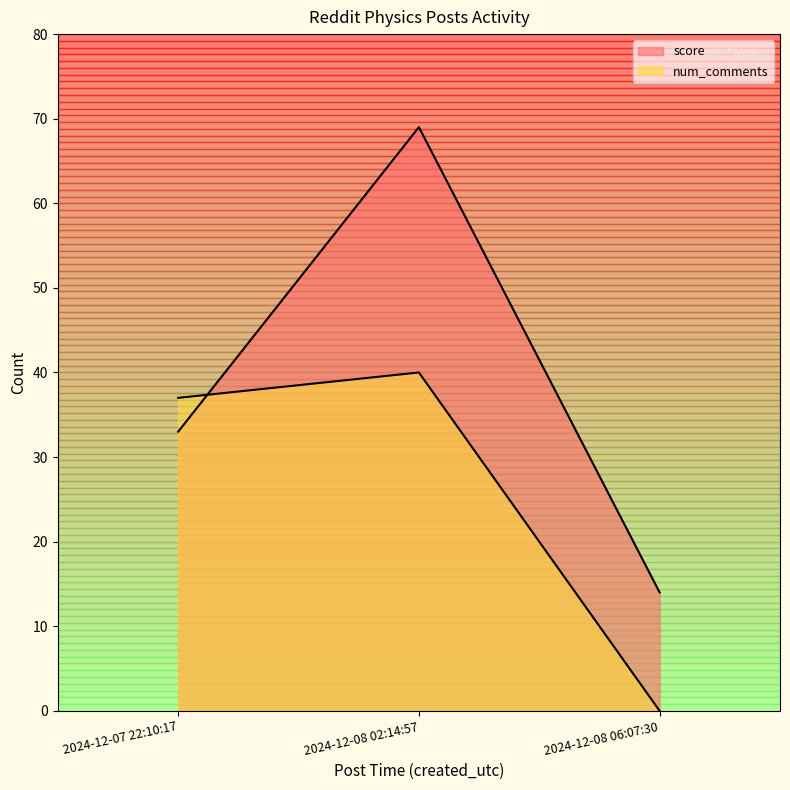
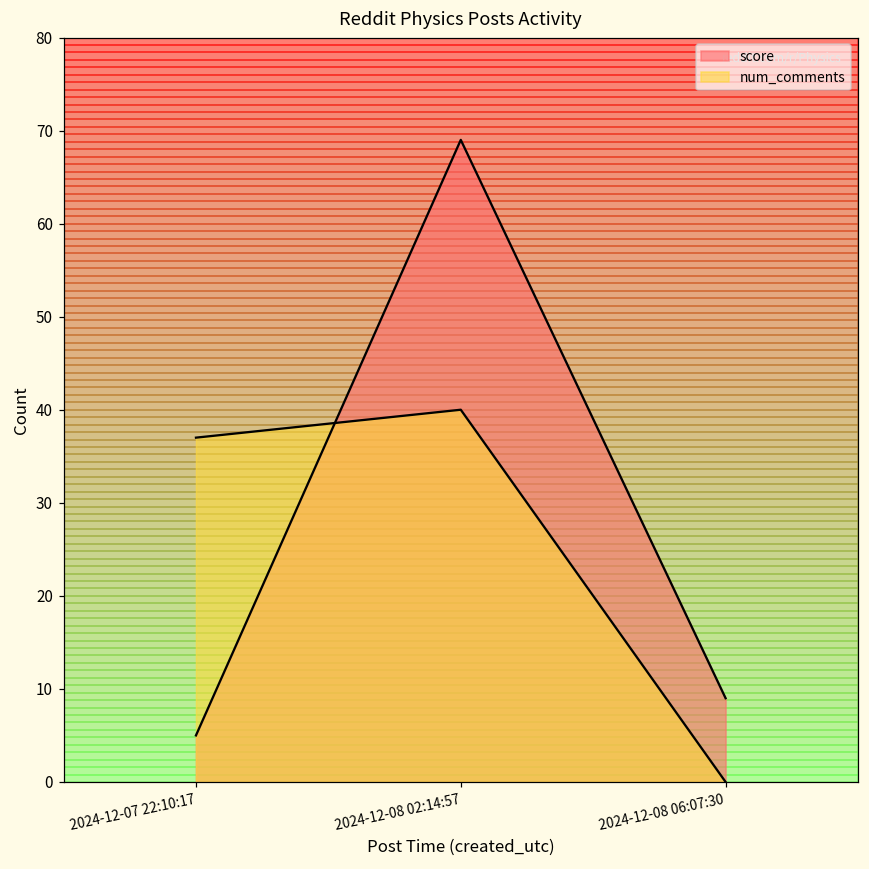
  {
    "score": {
-     "2024-12-07 22:10:17": 33,
+     "2024-12-07 22:10:17": 5,
      "2024-12-08 02:14:57": 69,
-     "2024-12-08 06:07:30": 14
+     "2024-12-08 06:07:30": 9
    },
    "num_comments": {
      "2024-12-07 22:10:17": 37,
      "2024-12-08 02:14:57": 40,
      "2024-12-08 06:07:30": 0
    }
  }
